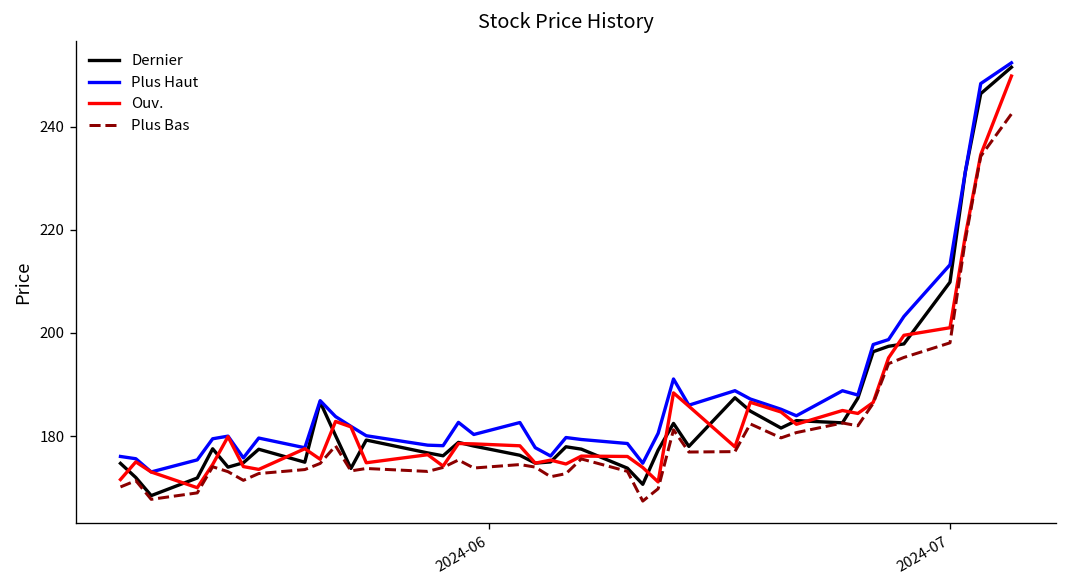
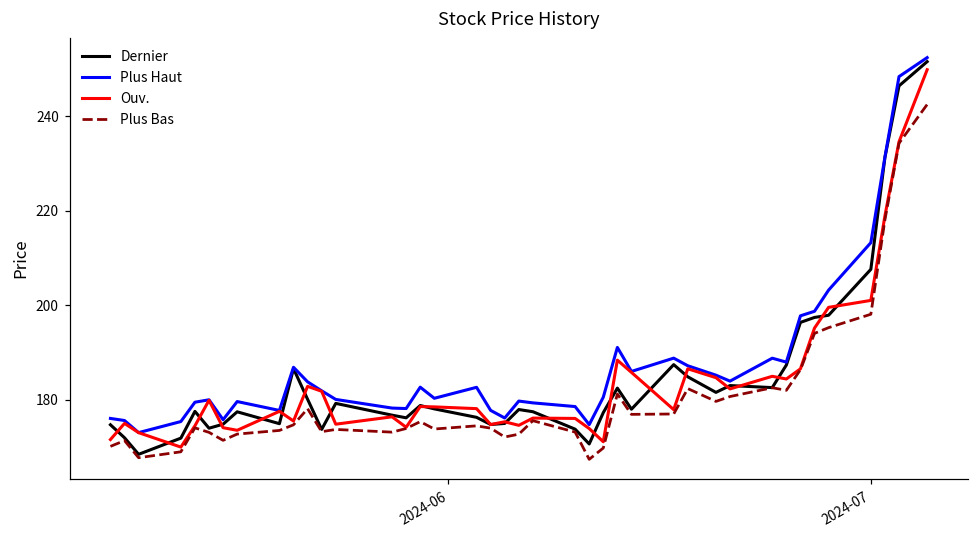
  {
    "Dernier": {
-     "2024-07": 210
+     "2024-07": 208
    },
    "Plus Haut": {
      "2024-07": 213
    },
    "Ouv.": {
      "2024-07": 201
    },
    "Plus Bas": {
      "2024-07": 198
    }
  }
